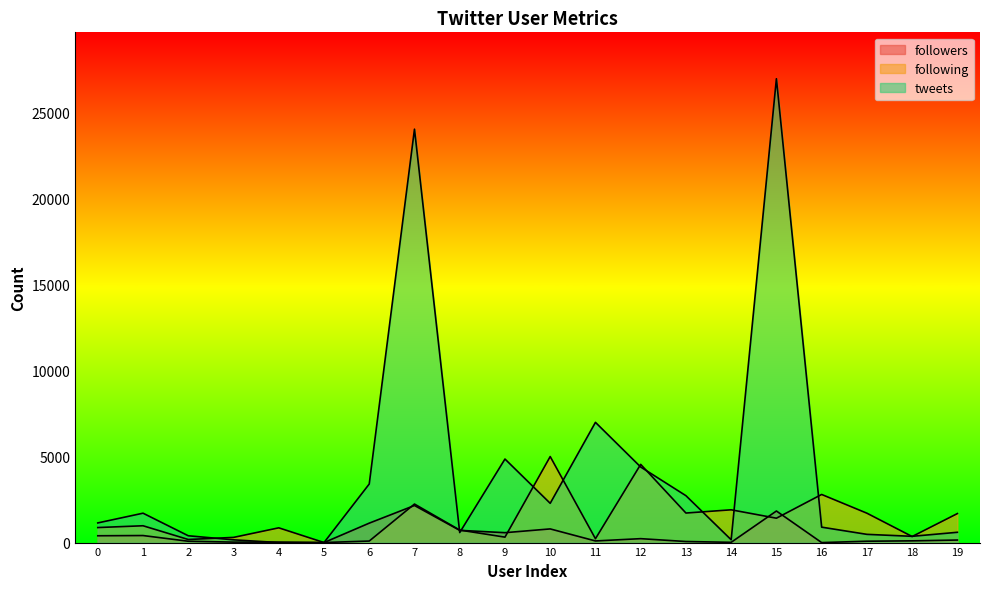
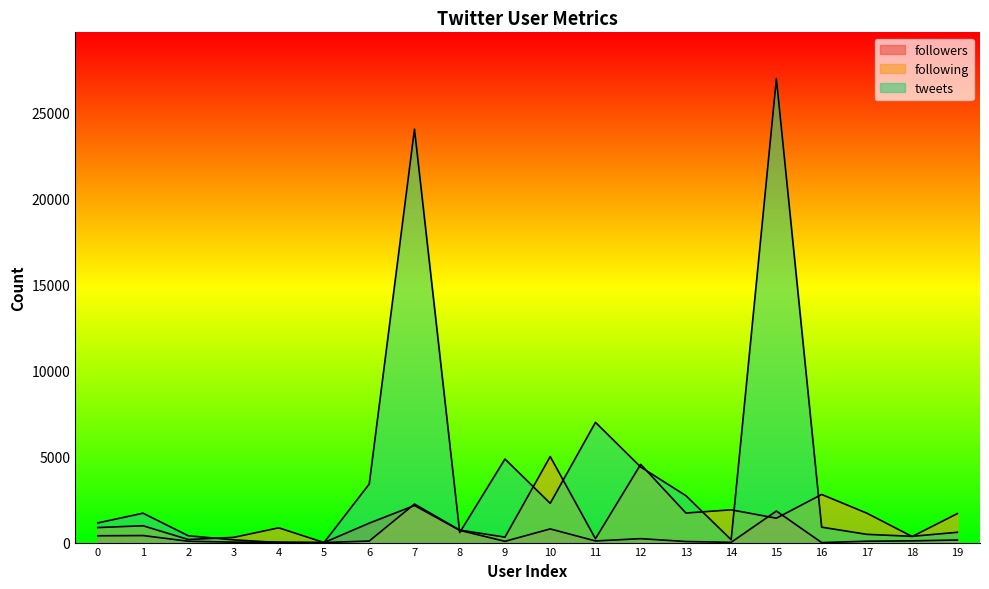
  {
    "followers": {
      "0": 400,
      "1": 400,
      "6": 1100,
-     "9": 600,
+     "9": 100,
      "10": 800,
      "12": 200,
      "13": 100,
      "15": 1800,
      "16": 0,
      "17": 100,
      "18": 100,
      "19": 100
    },
    "following": {
      "0": 900,
      "1": 1000,
      "4": 900,
      "6": 100,
      "9": 300,
      "10": 5000,
      "12": 4500,
      "13": 1700,
      "14": 1900,
      "15": 1400,
      "16": 2800,
      "17": 1700,
      "19": 1700
    },
    "tweets": {
      "0": 1100,
      "1": 1700,
      "2": 400,
      "6": 3400,
      "7": 24000,
      "9": 4900,
      "10": 2300,
      "11": 7000,
      "12": 4400,
      "13": 2700,
      "15": 26900,
      "16": 900,
      "17": 500,
      "19": 600
    }
  }
